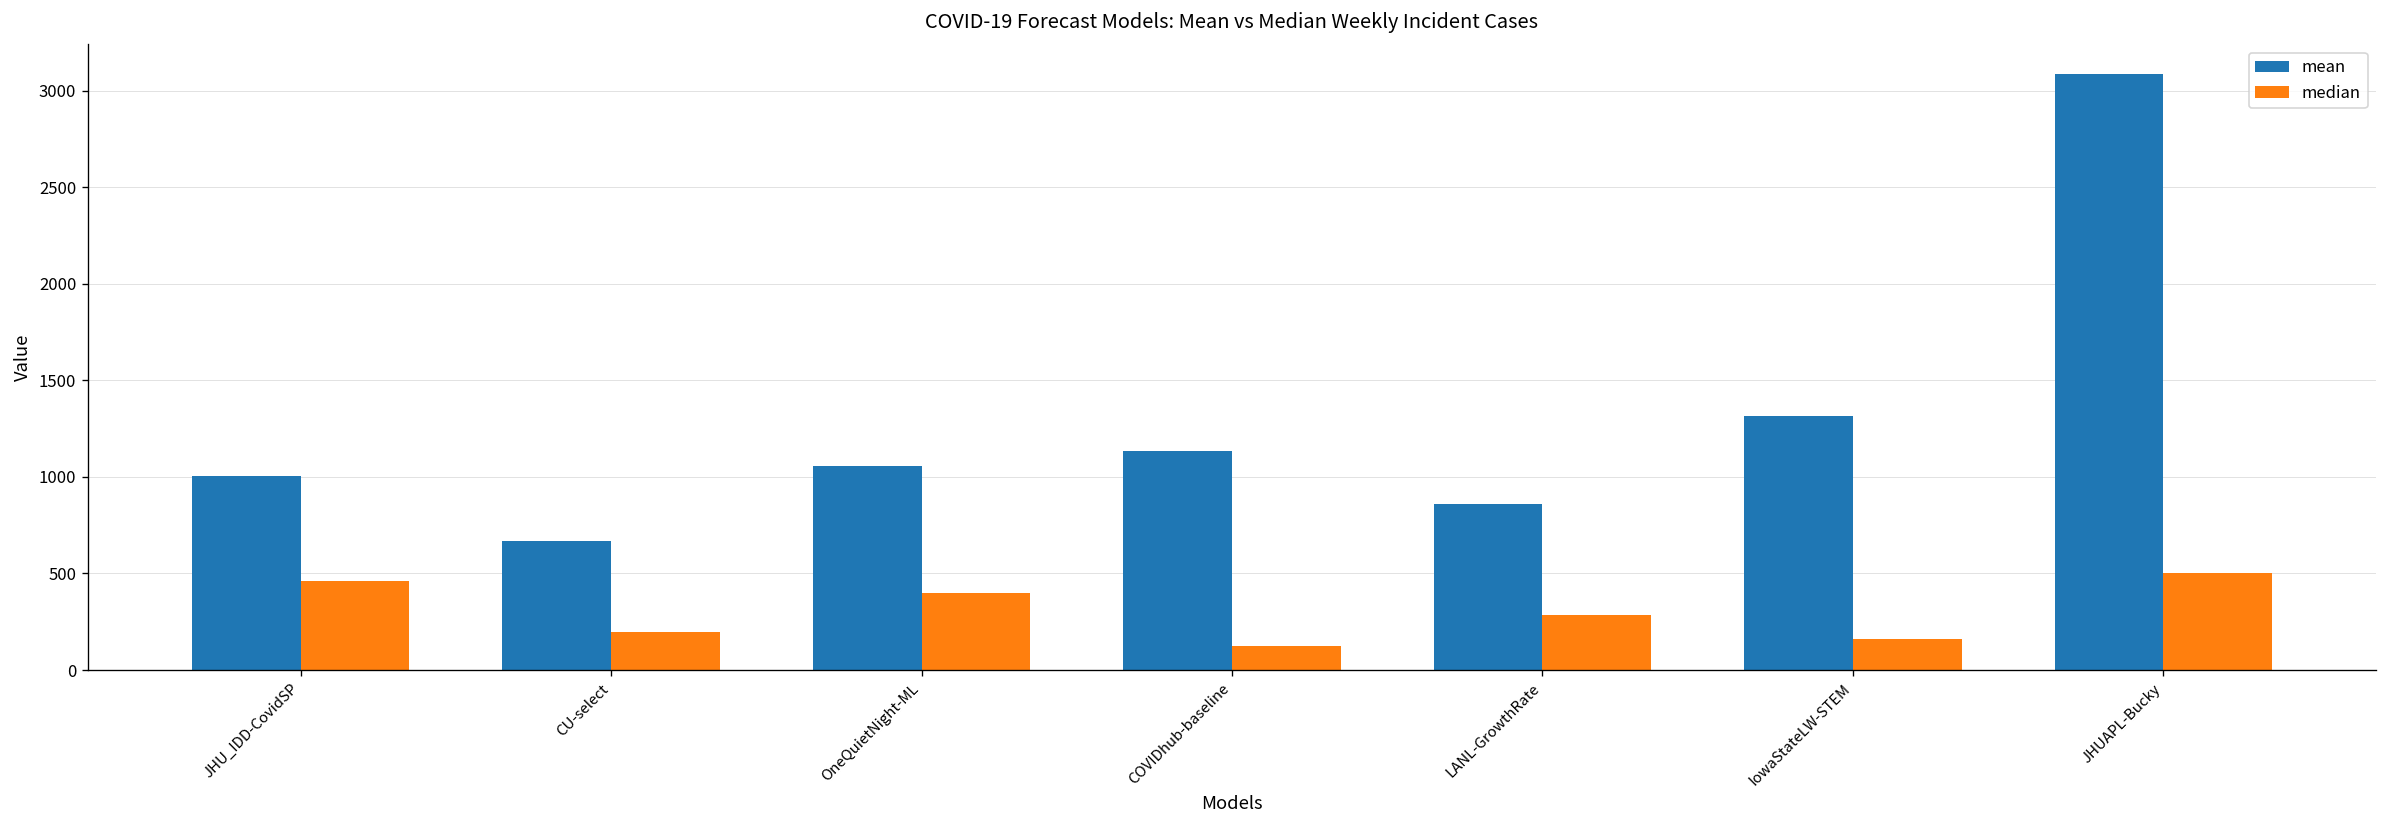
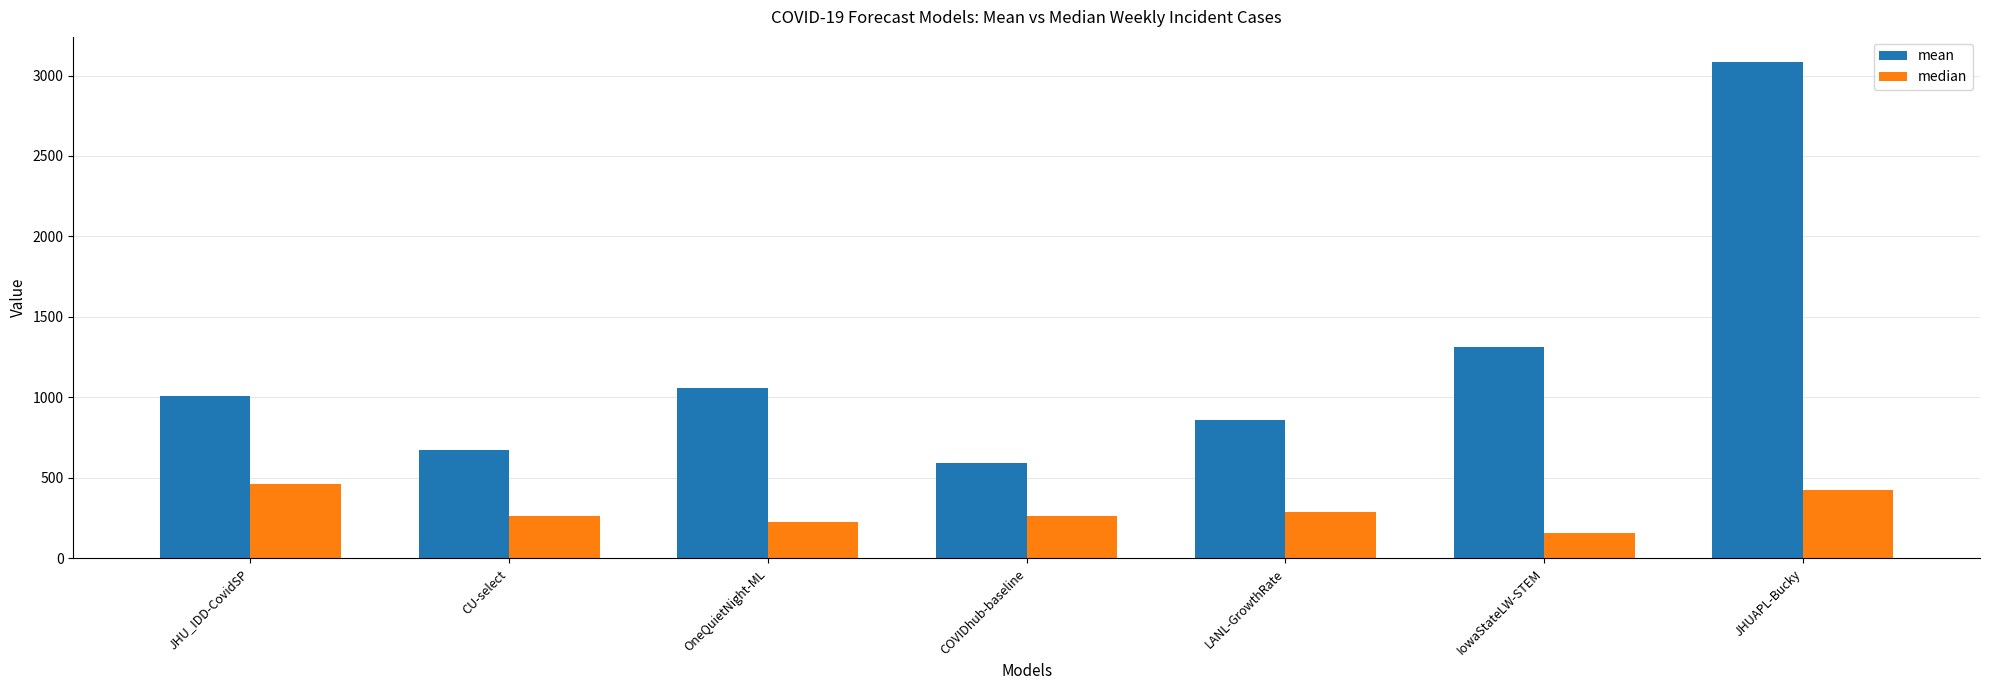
  {
    "mean": {
      "JHU_IDD-CovidSP": 1010,
      "CU-select": 670,
      "OneQuietNight-ML": 1060,
-     "COVIDhub-baseline": 1130,
+     "COVIDhub-baseline": 590,
      "LANL-GrowthRate": 860,
      "IowaStateLW-STEM": 1310,
      "JHUAPL-Bucky": 3090
    },
    "median": {
      "JHU_IDD-CovidSP": 460,
-     "CU-select": 200,
-     "OneQuietNight-ML": 400,
-     "COVIDhub-baseline": 130,
+     "CU-select": 260,
+     "OneQuietNight-ML": 220,
+     "COVIDhub-baseline": 260,
      "LANL-GrowthRate": 290,
      "IowaStateLW-STEM": 160,
-     "JHUAPL-Bucky": 500
+     "JHUAPL-Bucky": 430
    }
  }
